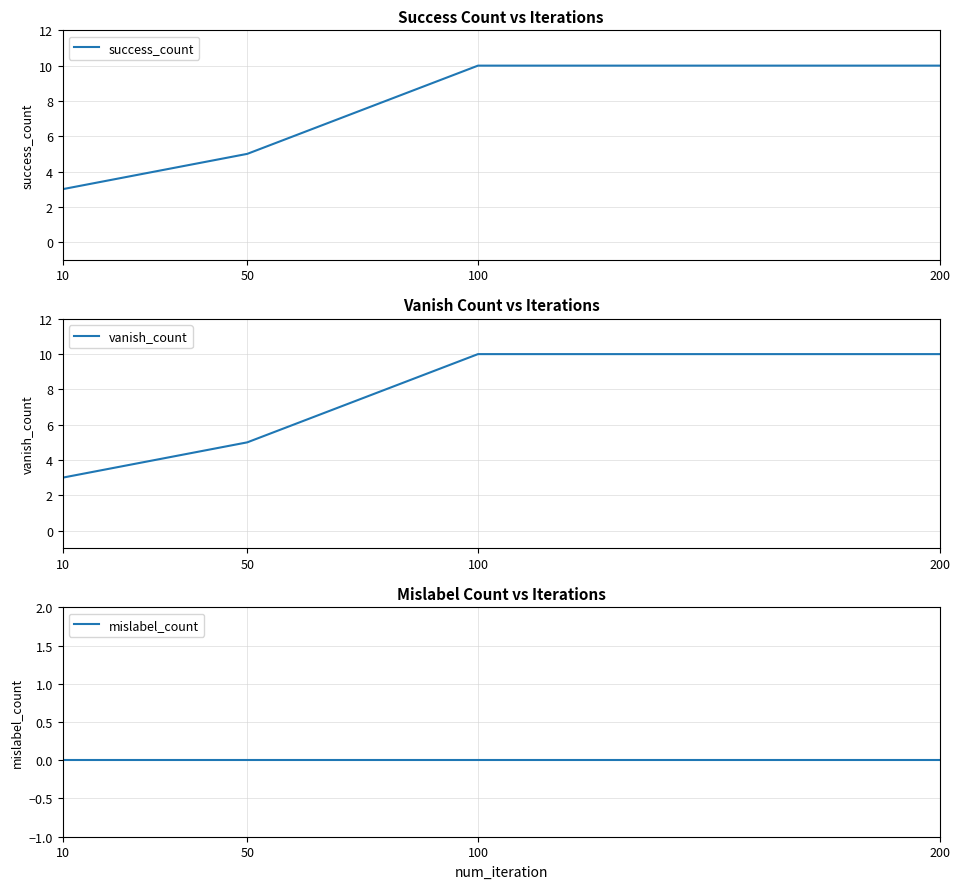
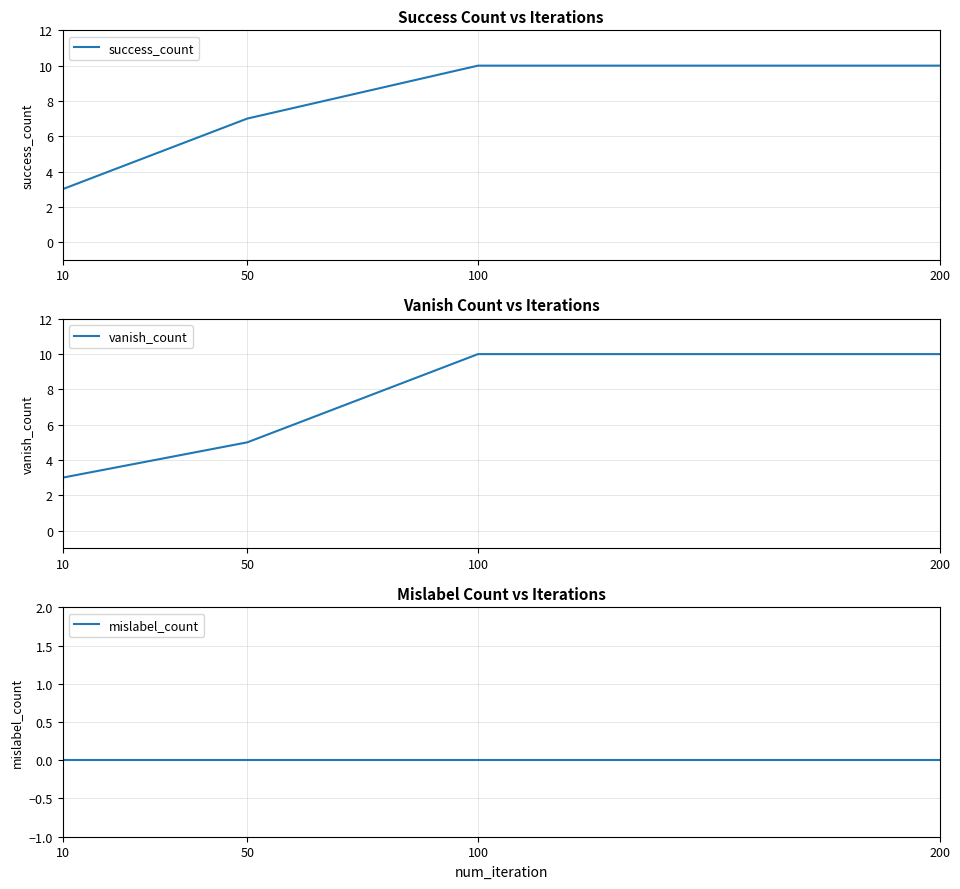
  {
    "Success Count vs Iterations": {
      "10": 3,
-     "50": 5,
+     "50": 7,
      "100": 10,
      "200": 10
    },
    "Vanish Count vs Iterations": {
      "10": 3.0,
      "50": 5.0,
      "100": 10.0,
      "200": 10.0
    },
    "Mislabel Count vs Iterations": {
      "10": 0.0,
      "50": 0.0,
      "100": 0.0,
      "200": 0.0
    }
  }
